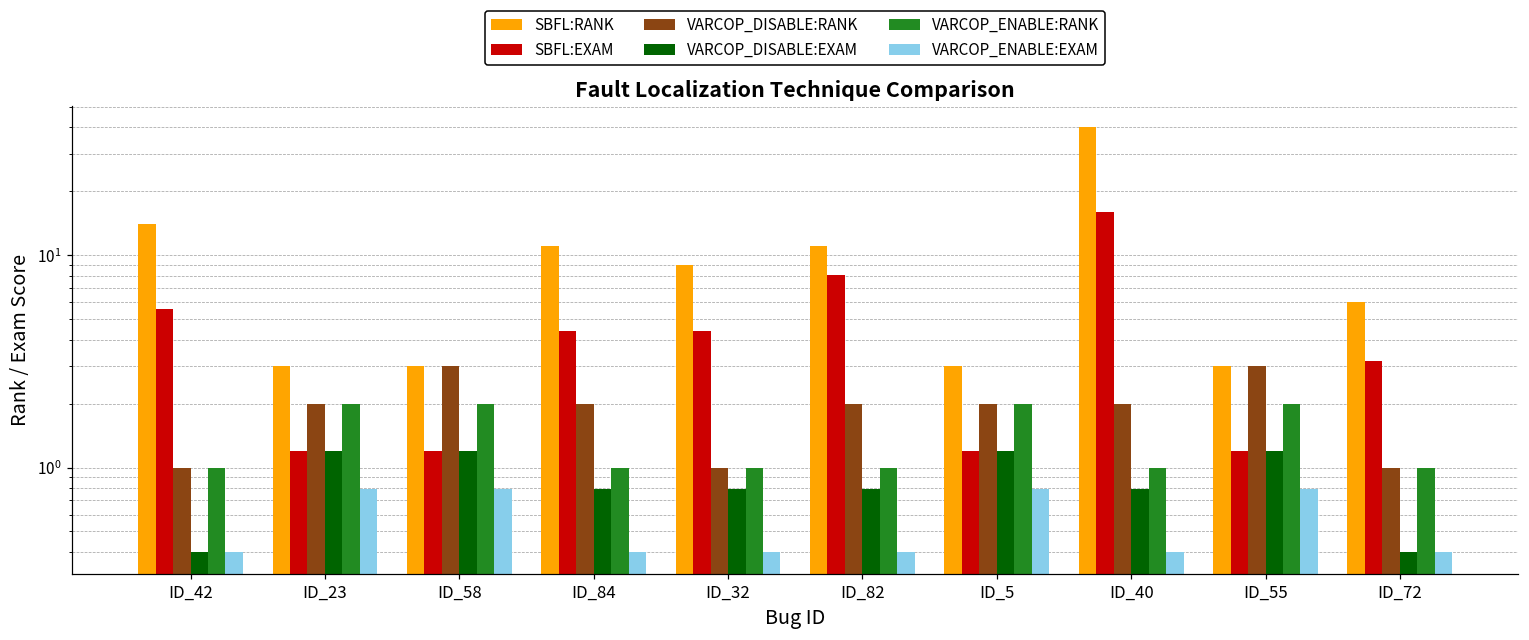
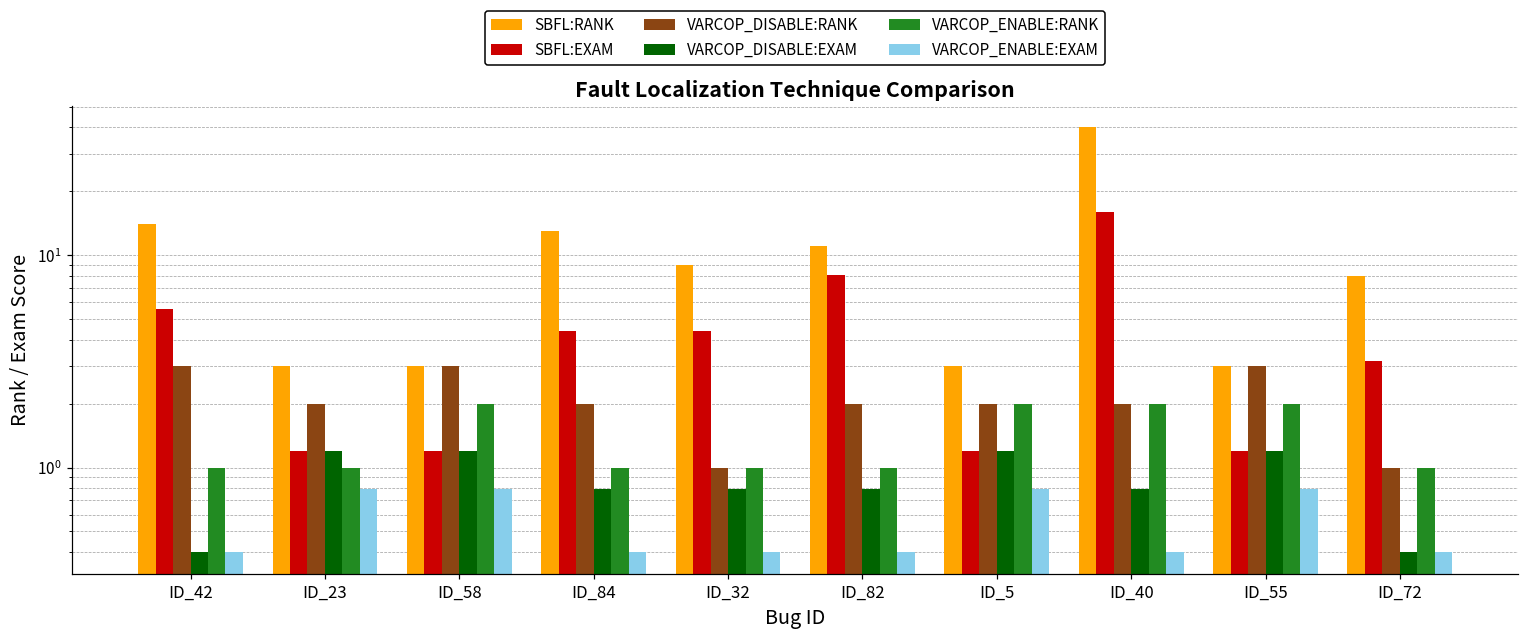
  {
    "SBFL:RANK": {
      "ID_42": 14,
      "ID_23": 3,
      "ID_58": 3,
-     "ID_84": 11,
+     "ID_84": 13,
      "ID_32": 9,
      "ID_82": 11,
      "ID_5": 3,
      "ID_40": 40,
      "ID_55": 3,
-     "ID_72": 6
+     "ID_72": 8
    },
    "SBFL:EXAM": {
      "ID_42": 5.6,
      "ID_23": 1.2,
      "ID_58": 1.2,
      "ID_84": 4.4,
      "ID_32": 4.4,
      "ID_82": 8,
      "ID_5": 1.2,
      "ID_40": 16,
      "ID_55": 1.2,
      "ID_72": 3.2
    },
    "VARCOP_DISABLE:RANK": {
-     "ID_42": 1,
+     "ID_42": 3,
      "ID_23": 2,
      "ID_58": 3,
      "ID_84": 2,
      "ID_32": 1,
      "ID_82": 2,
      "ID_5": 2,
      "ID_40": 2,
      "ID_55": 3,
      "ID_72": 1
    },
    "VARCOP_DISABLE:EXAM": {
      "ID_42": 0.40,
      "ID_23": 1.2,
      "ID_58": 1.2,
      "ID_84": 0.80,
      "ID_32": 0.80,
      "ID_82": 0.80,
      "ID_5": 1.2,
      "ID_40": 0.80,
      "ID_55": 1.2,
      "ID_72": 0.40
    },
    "VARCOP_ENABLE:RANK": {
      "ID_42": 1,
-     "ID_23": 2,
+     "ID_23": 1,
      "ID_58": 2,
      "ID_84": 1,
      "ID_32": 1,
      "ID_82": 1,
      "ID_5": 2,
-     "ID_40": 1,
+     "ID_40": 2,
      "ID_55": 2,
      "ID_72": 1
    },
    "VARCOP_ENABLE:EXAM": {
      "ID_42": 0.40,
      "ID_23": 0.80,
      "ID_58": 0.80,
      "ID_84": 0.40,
      "ID_32": 0.40,
      "ID_82": 0.40,
      "ID_5": 0.80,
      "ID_40": 0.40,
      "ID_55": 0.80,
      "ID_72": 0.40
    }
  }
